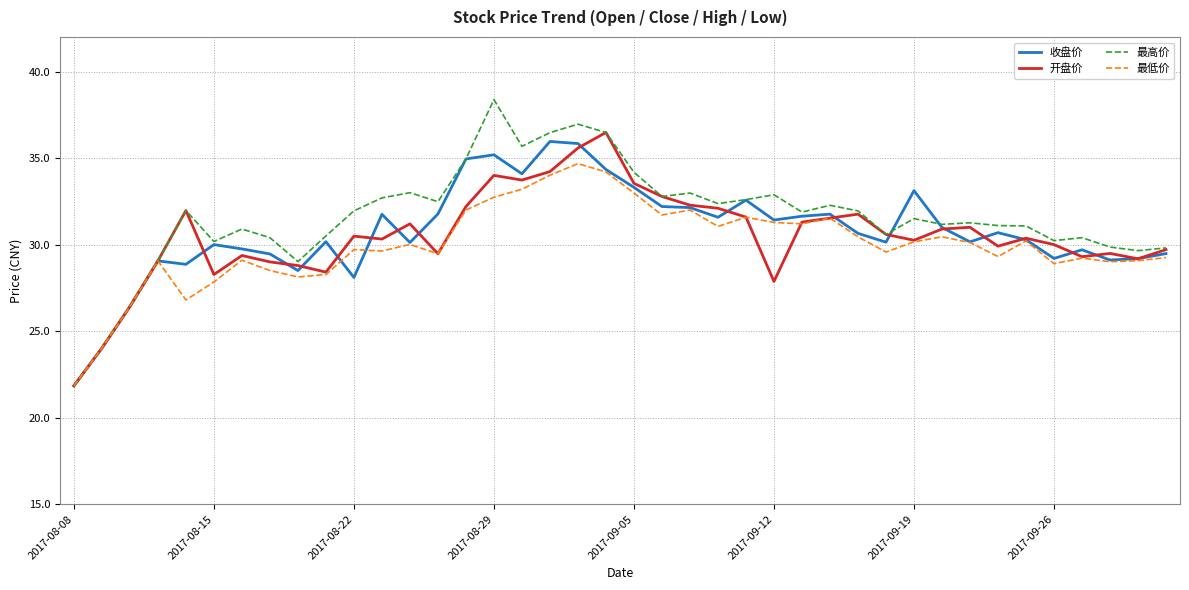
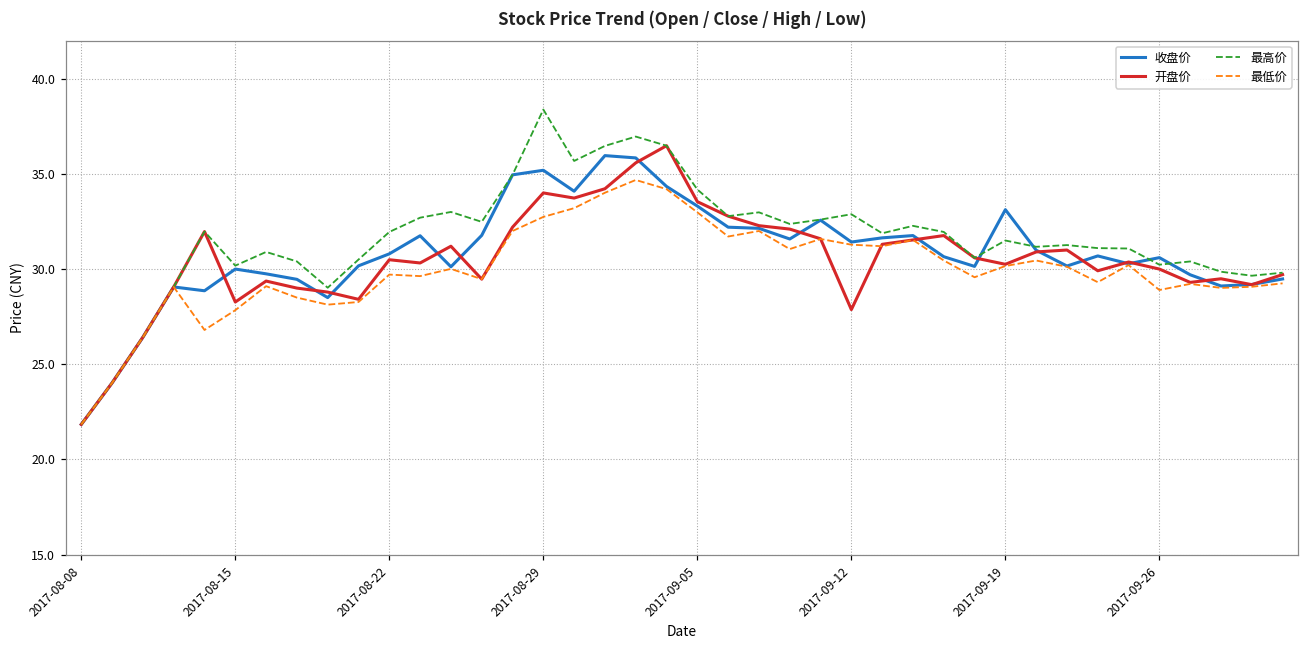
  {
    "收盘价": {
      "2017-08-15": 30.0,
-     "2017-08-22": 28.1,
+     "2017-08-22": 30.8,
      "2017-08-29": 35.2,
      "2017-09-05": 33.3,
      "2017-09-19": 33.1,
-     "2017-09-26": 29.2
+     "2017-09-26": 30.6
    },
    "开盘价": {
      "2017-08-15": 28.3,
      "2017-08-22": 30.5,
      "2017-08-29": 34.0,
      "2017-09-05": 33.5,
      "2017-09-12": 27.9,
      "2017-09-26": 30.0
    },
    "最高价": {
      "2017-08-15": 30.2,
      "2017-08-22": 32.0,
      "2017-08-29": 38.4,
      "2017-09-05": 34.2,
      "2017-09-12": 32.9,
      "2017-09-19": 31.5,
      "2017-09-26": 30.2
    },
    "最低价": {
      "2017-08-15": 27.8,
      "2017-08-22": 29.7,
      "2017-08-29": 32.7,
      "2017-09-05": 33.0,
      "2017-09-26": 28.9
    }
  }
